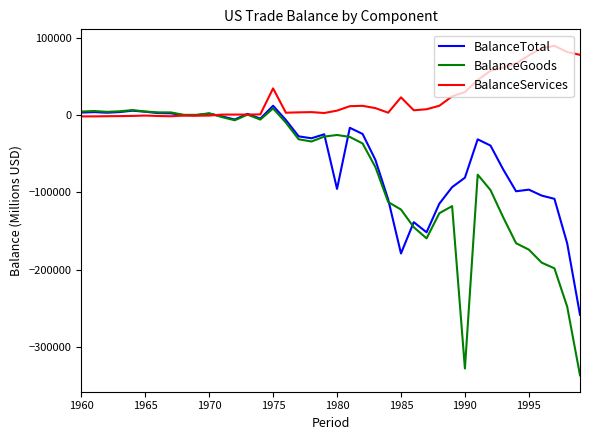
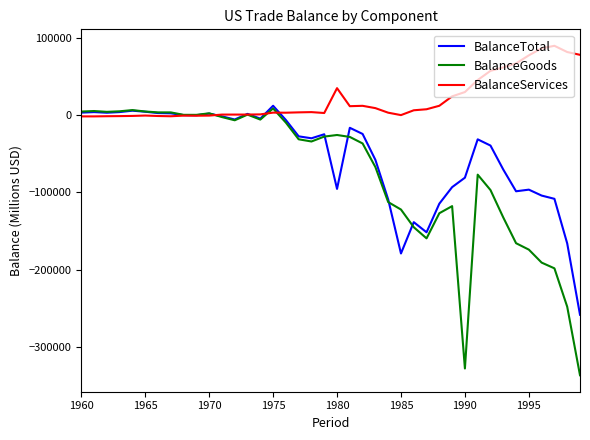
  {
    "BalanceTotal": {
      "1975": 10000,
      "1980": -100000,
      "1985": -180000,
      "1990": -80000,
      "1995": -100000
    },
    "BalanceGoods": {
      "1975": 10000,
      "1980": -30000,
      "1985": -120000,
      "1990": -330000,
      "1995": -170000
    },
    "BalanceServices": {
      "1960": 0,
      "1965": 0,
-     "1975": 30000,
-     "1980": 10000,
-     "1985": 20000
+     "1975": 0,
+     "1980": 40000,
+     "1985": 0
    }
  }
